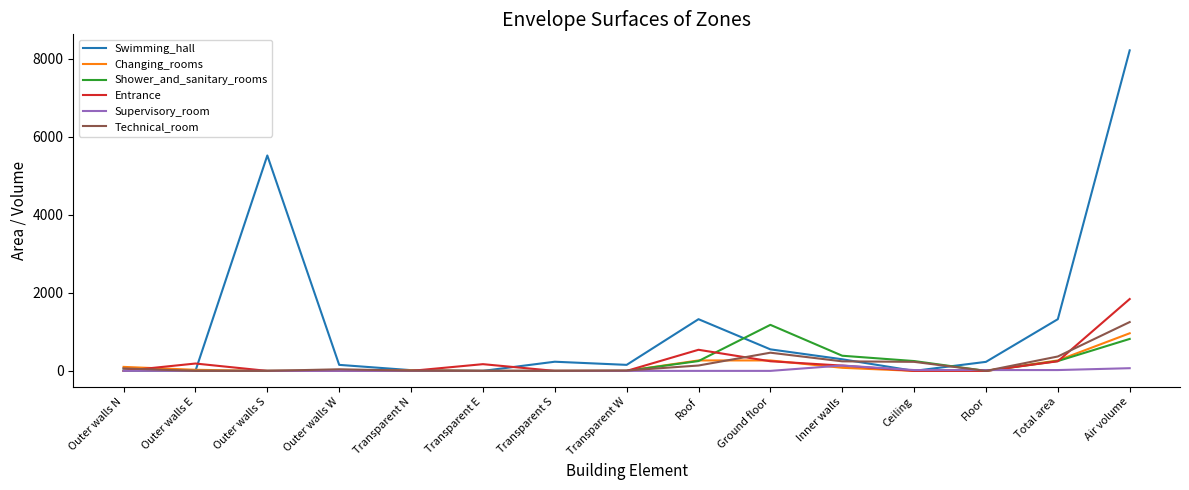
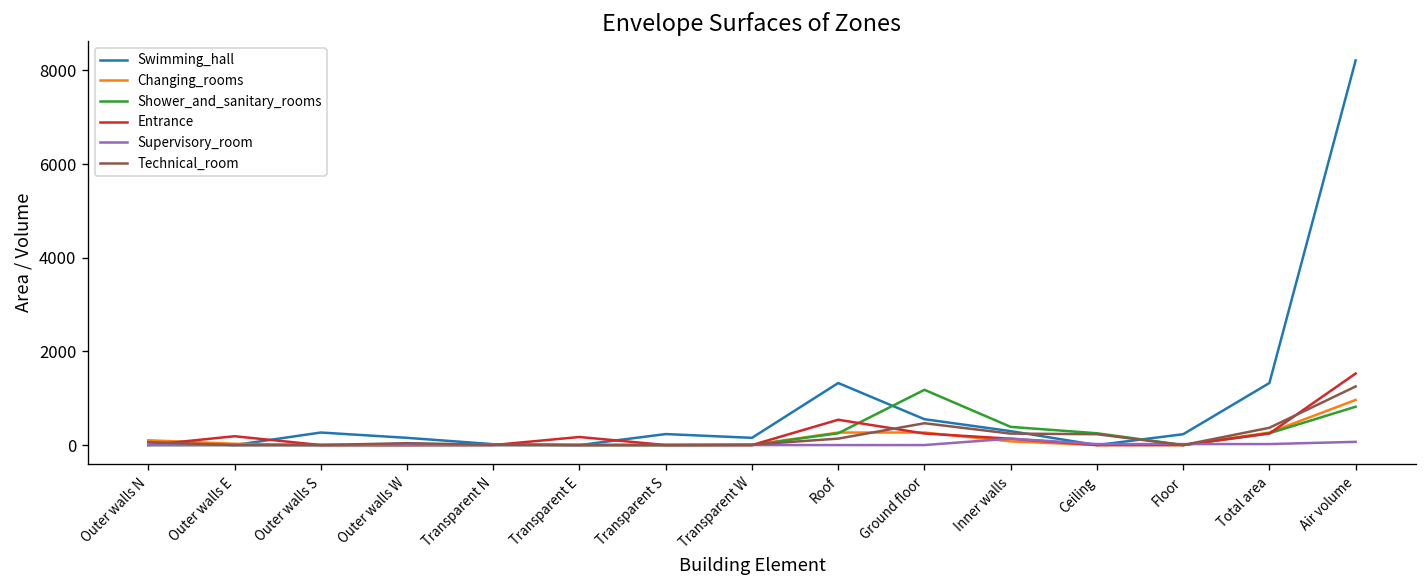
  {
    "Swimming_hall": {
-     "Outer walls S": 5500,
+     "Outer walls S": 300,
      "Outer walls W": 200,
      "Transparent S": 200,
      "Transparent W": 200,
      "Roof": 1300,
      "Ground floor": 600,
      "Floor": 200,
      "Total area": 1300,
      "Air volume": 8200
    },
    "Changing_rooms": {
      "Air volume": 1000
    },
    "Shower_and_sanitary_rooms": {
      "Ground floor": 1200,
      "Inner walls": 400,
      "Air volume": 800
    },
    "Entrance": {
      "Outer walls E": 200,
      "Transparent E": 200,
      "Roof": 500,
-     "Air volume": 1800
+     "Air volume": 1500
    },
    "Supervisory_room": {
      "Roof": 0,
      "Ground floor": 0,
      "Total area": 0,
      "Air volume": 100
    },
    "Technical_room": {
      "Roof": 100,
      "Ground floor": 500,
      "Total area": 400,
      "Air volume": 1300
    }
  }
